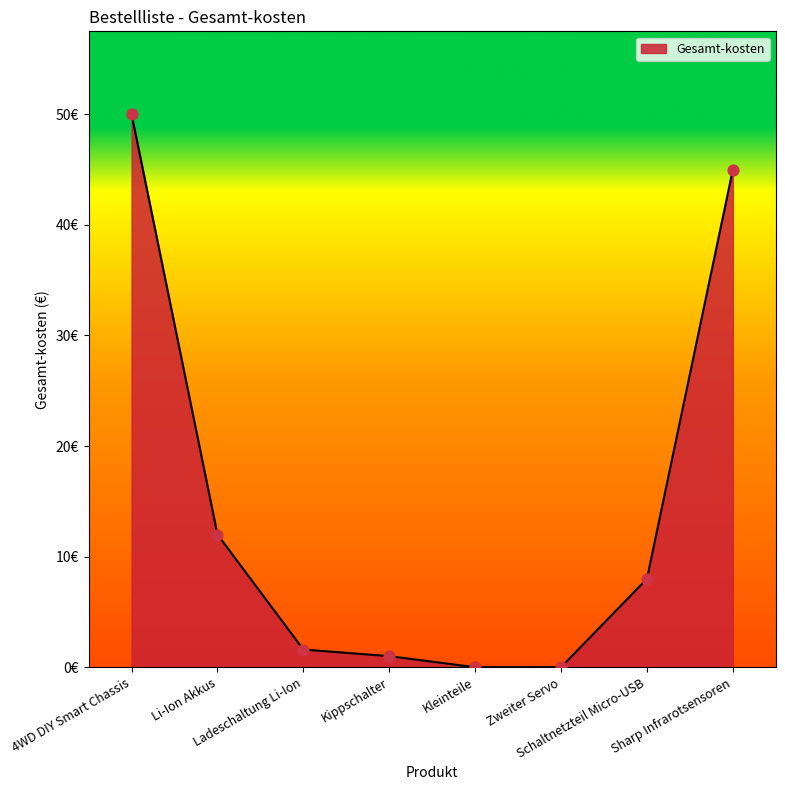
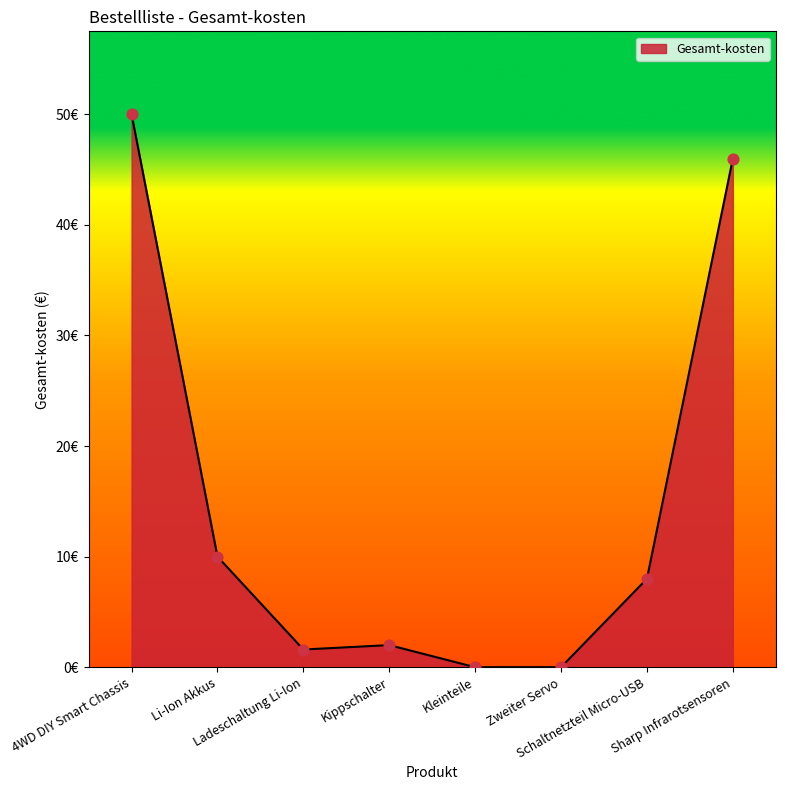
  {
    "4WD DIY Smart Chassis": "50€",
-   "Li-Ion Akkus": "12€",
+   "Li-Ion Akkus": "10€",
    "Ladeschaltung Li-Ion": "1.6€",
-   "Kippschalter": "1€",
+   "Kippschalter": "2€",
    "Kleinteile": "0€",
    "Zweiter Servo": "0€",
    "Schaltnetzteil Micro-USB": "8€",
-   "Sharp Infrarotsensoren": "45€"
+   "Sharp Infrarotsensoren": "46€"
  }
